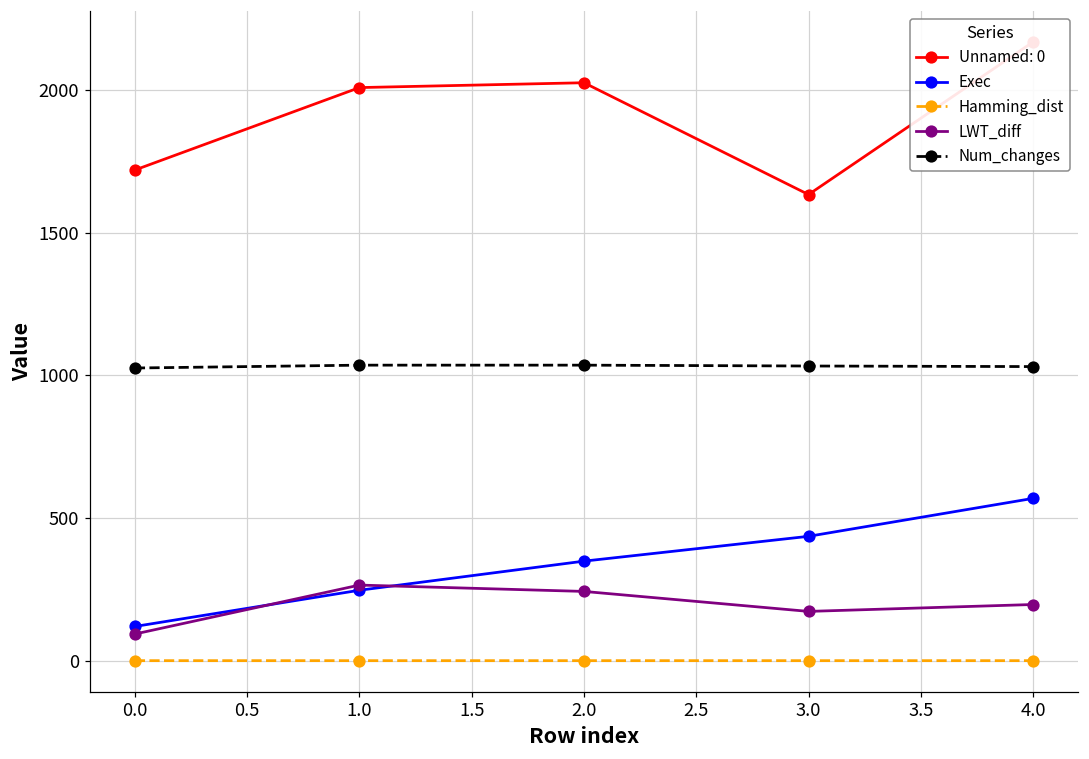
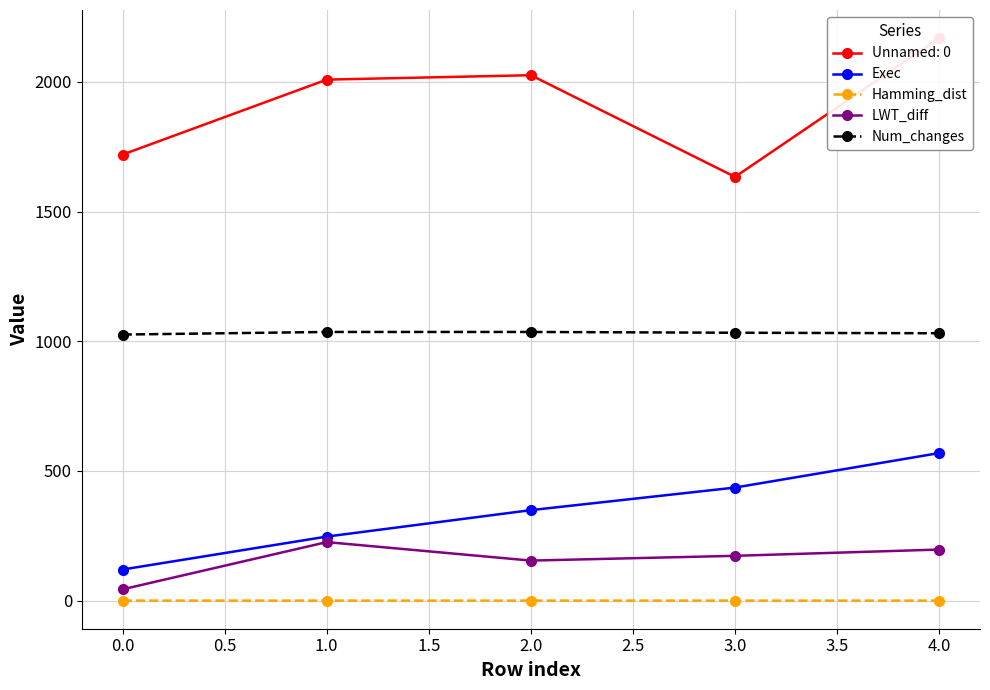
  {
    "Unnamed: 0": {
      "0.0": 1720,
      "1.0": 2010,
      "2.0": 2030,
      "3.0": 1630
    },
    "Exec": {
      "0.0": 120,
      "1.0": 250,
      "2.0": 350,
      "3.0": 440,
      "4.0": 570
    },
    "Hamming_dist": {
      "0.0": 0,
      "1.0": 0,
      "2.0": 0,
      "3.0": 0,
      "4.0": 0
    },
    "LWT_diff": {
-     "0.0": 90,
-     "1.0": 270,
-     "2.0": 240,
+     "0.0": 40,
+     "1.0": 230,
+     "2.0": 150,
      "3.0": 170,
      "4.0": 200
    },
    "Num_changes": {
      "0.0": 1030,
      "1.0": 1040,
      "2.0": 1040,
      "3.0": 1030,
      "4.0": 1030
    }
  }
